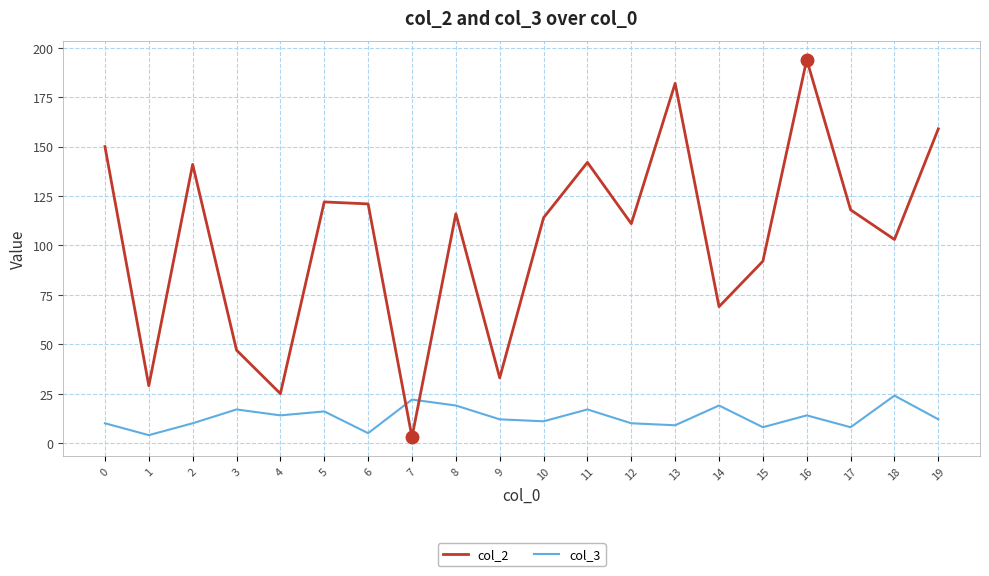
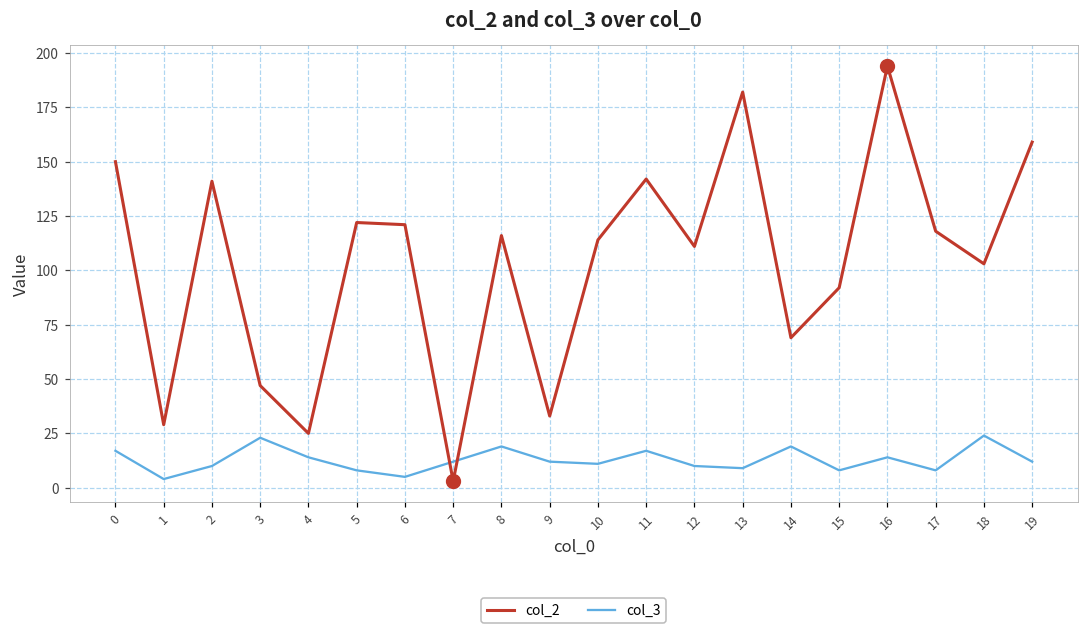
  {
    "col_3": {
-     "0": 10,
+     "0": 17,
      "1": 4,
      "2": 10,
-     "3": 17,
+     "3": 23,
      "4": 14,
-     "5": 16,
+     "5": 8,
      "6": 5,
-     "7": 22,
+     "7": 12,
      "8": 19,
      "9": 12,
      "10": 11,
      "11": 17,
      "12": 10,
      "13": 9,
      "14": 19,
      "15": 8,
      "16": 14,
      "17": 8,
      "18": 24,
      "19": 12
    }
  }
